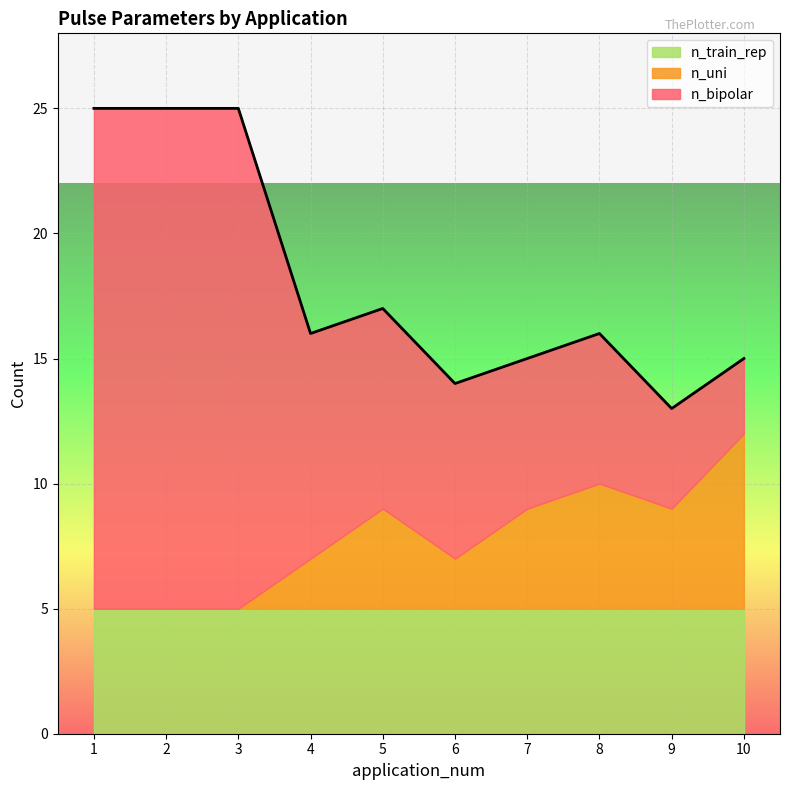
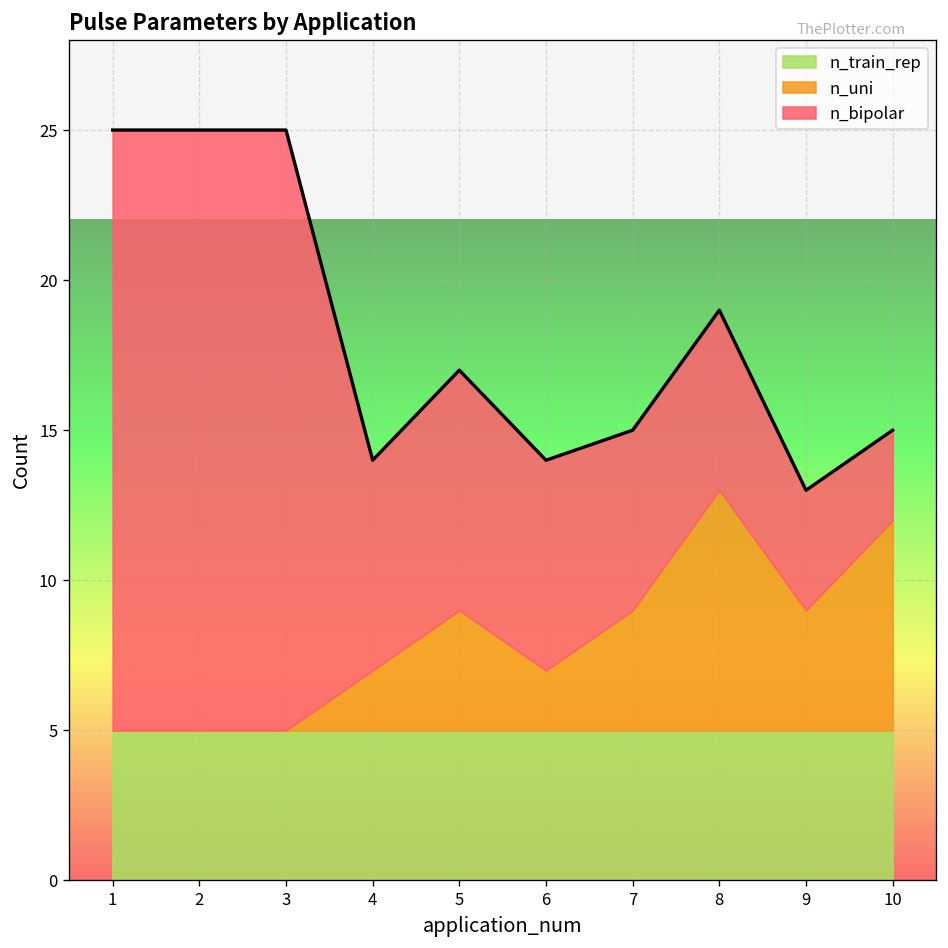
  {
    "n_train_rep": {
      "4": 5,
      "5": 5,
      "6": 5,
      "7": 5,
      "8": 5,
      "9": 5,
      "10": 5
    },
    "n_uni": {
      "4": 2,
      "5": 4,
      "6": 2,
      "7": 4,
-     "8": 5,
+     "8": 8,
      "9": 4,
      "10": 7
    },
    "n_bipolar": {
      "1": 20,
      "2": 20,
      "3": 20,
-     "4": 9,
+     "4": 7,
      "5": 8,
      "6": 7,
      "7": 6,
      "8": 6,
      "9": 4,
      "10": 3
    }
  }
